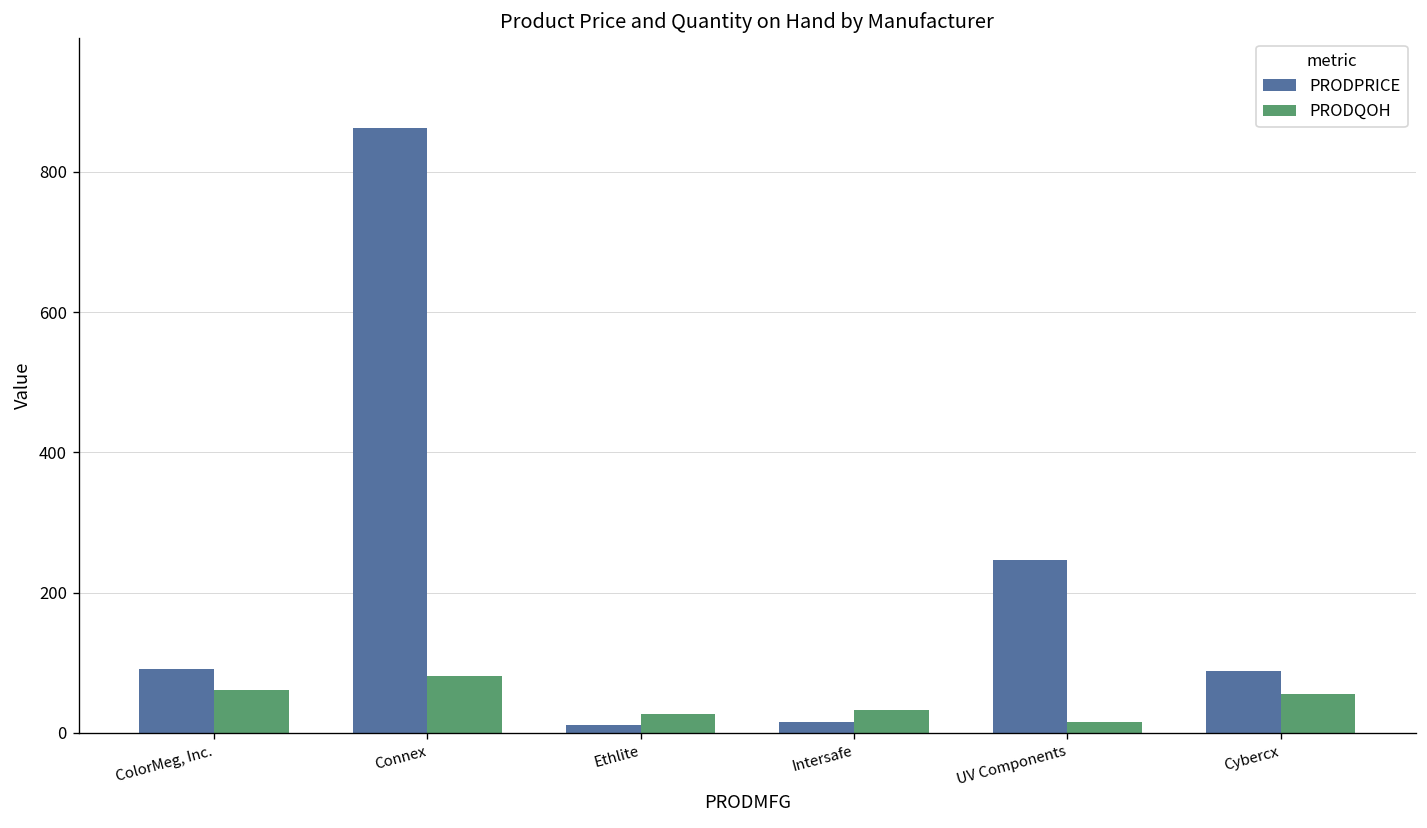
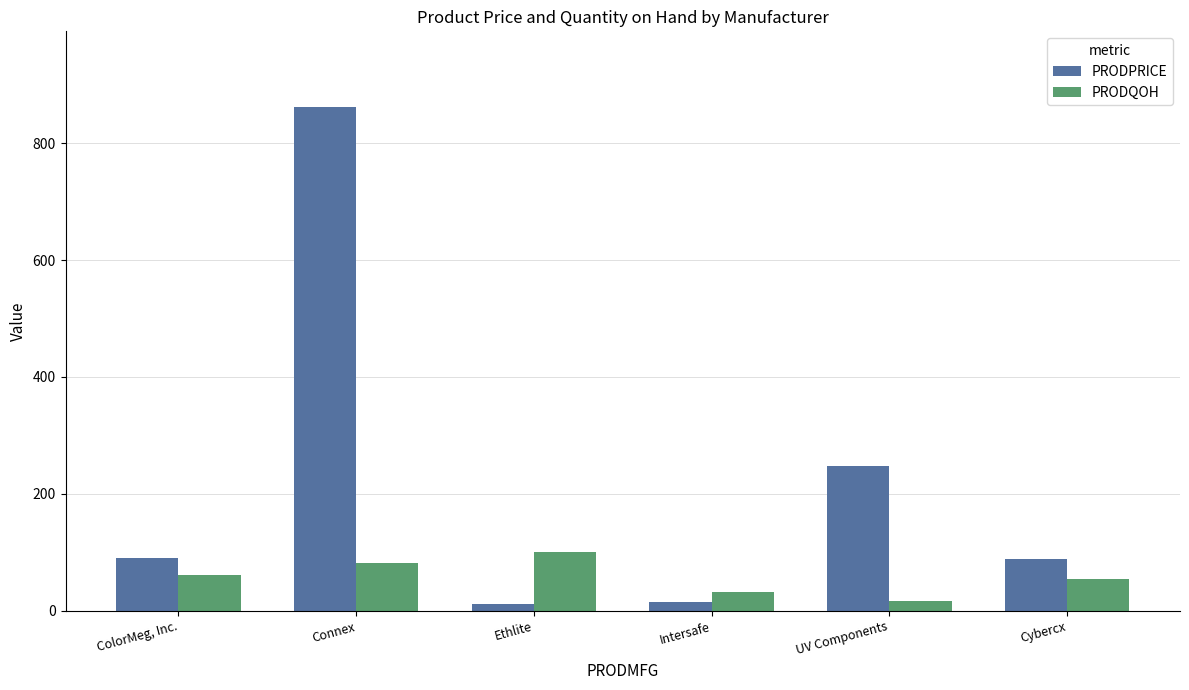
  {
    "PRODPRICE": {
      "ColorMeg, Inc.": 90,
      "Connex": 860,
      "Ethlite": 10,
      "Intersafe": 20,
      "UV Components": 250,
      "Cybercx": 90
    },
    "PRODQOH": {
      "ColorMeg, Inc.": 60,
      "Connex": 80,
-     "Ethlite": 30,
+     "Ethlite": 100,
      "Intersafe": 30,
      "UV Components": 20,
      "Cybercx": 60
    }
  }
